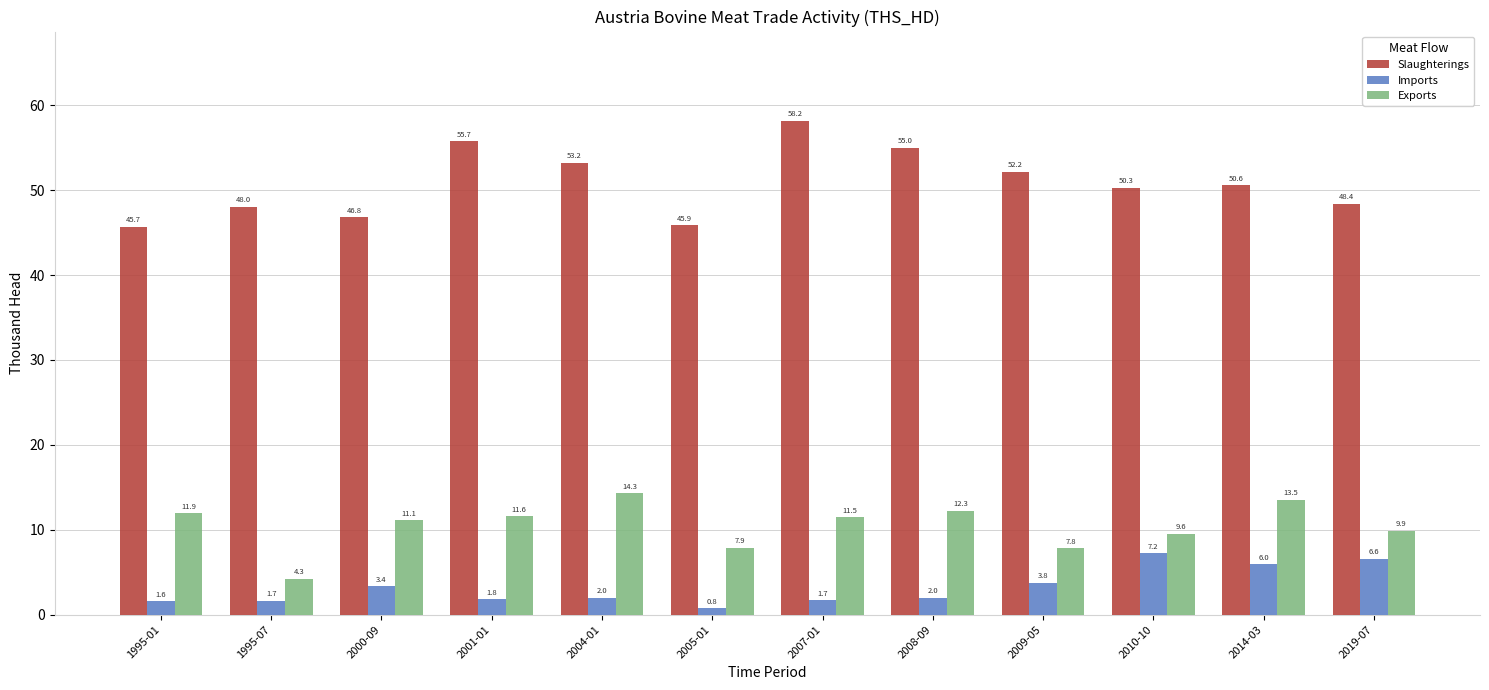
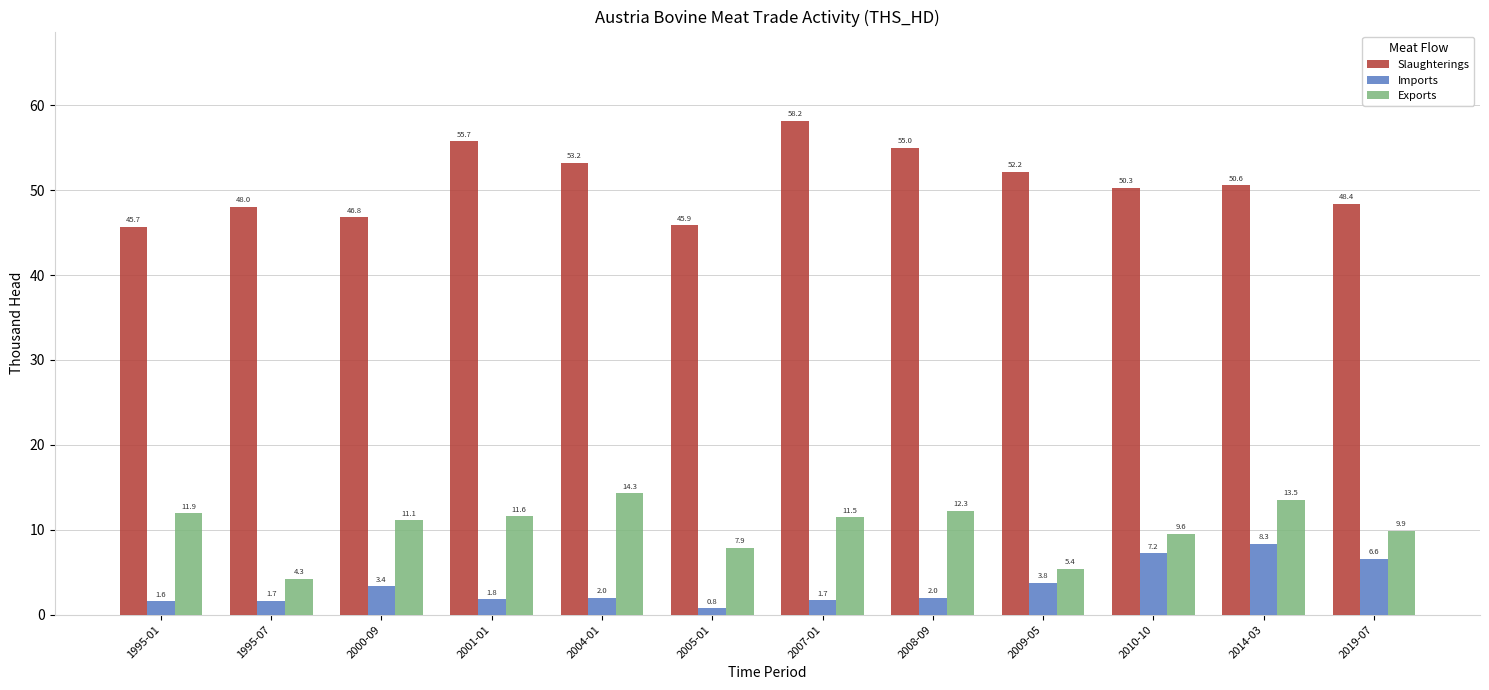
  {
    "Slaughterings": {
      "1995-01": 45.7,
      "1995-07": 48.0,
      "2000-09": 46.8,
      "2001-01": 55.7,
      "2004-01": 53.2,
      "2005-01": 45.9,
      "2007-01": 58.2,
      "2008-09": 55.0,
      "2009-05": 52.2,
      "2010-10": 50.3,
      "2014-03": 50.6,
      "2019-07": 48.4
    },
    "Imports": {
      "1995-01": 1.6,
      "1995-07": 1.7,
      "2000-09": 3.4,
      "2001-01": 1.8,
      "2004-01": 2.0,
      "2005-01": 0.8,
      "2007-01": 1.7,
      "2008-09": 2.0,
      "2009-05": 3.8,
      "2010-10": 7.2,
-     "2014-03": 6.0,
+     "2014-03": 8.3,
      "2019-07": 6.6
    },
    "Exports": {
      "1995-01": 11.9,
      "1995-07": 4.3,
      "2000-09": 11.1,
      "2001-01": 11.6,
      "2004-01": 14.3,
      "2005-01": 7.9,
      "2007-01": 11.5,
      "2008-09": 12.3,
-     "2009-05": 7.8,
+     "2009-05": 5.4,
      "2010-10": 9.6,
      "2014-03": 13.5,
      "2019-07": 9.9
    }
  }
